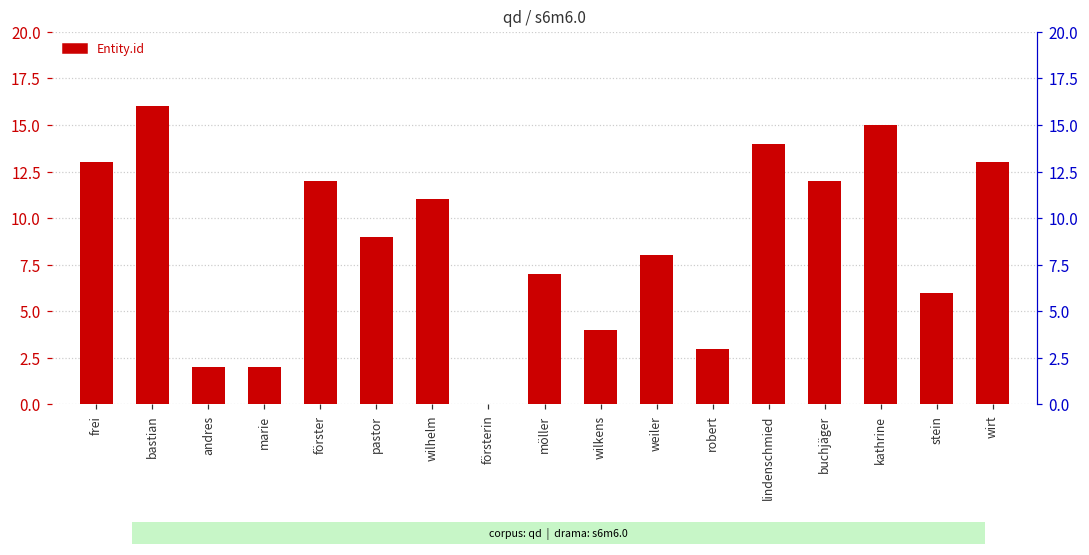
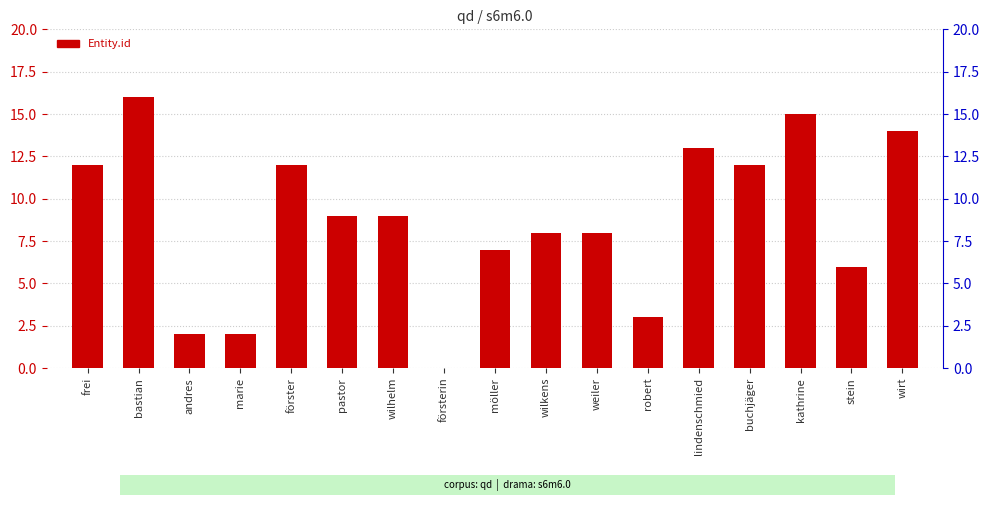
  {
-   "frei": 13,
+   "frei": 12,
    "bastian": 16,
    "andres": 2,
    "marie": 2,
    "förster": 12,
    "pastor": 9,
-   "wilhelm": 11,
+   "wilhelm": 9,
    "försterin": 0,
    "möller": 7,
-   "wilkens": 4,
+   "wilkens": 8,
    "weiler": 8,
    "robert": 3,
-   "lindenschmied": 14,
+   "lindenschmied": 13,
    "buchjäger": 12,
    "kathrine": 15,
    "stein": 6,
-   "wirt": 13
+   "wirt": 14
  }
